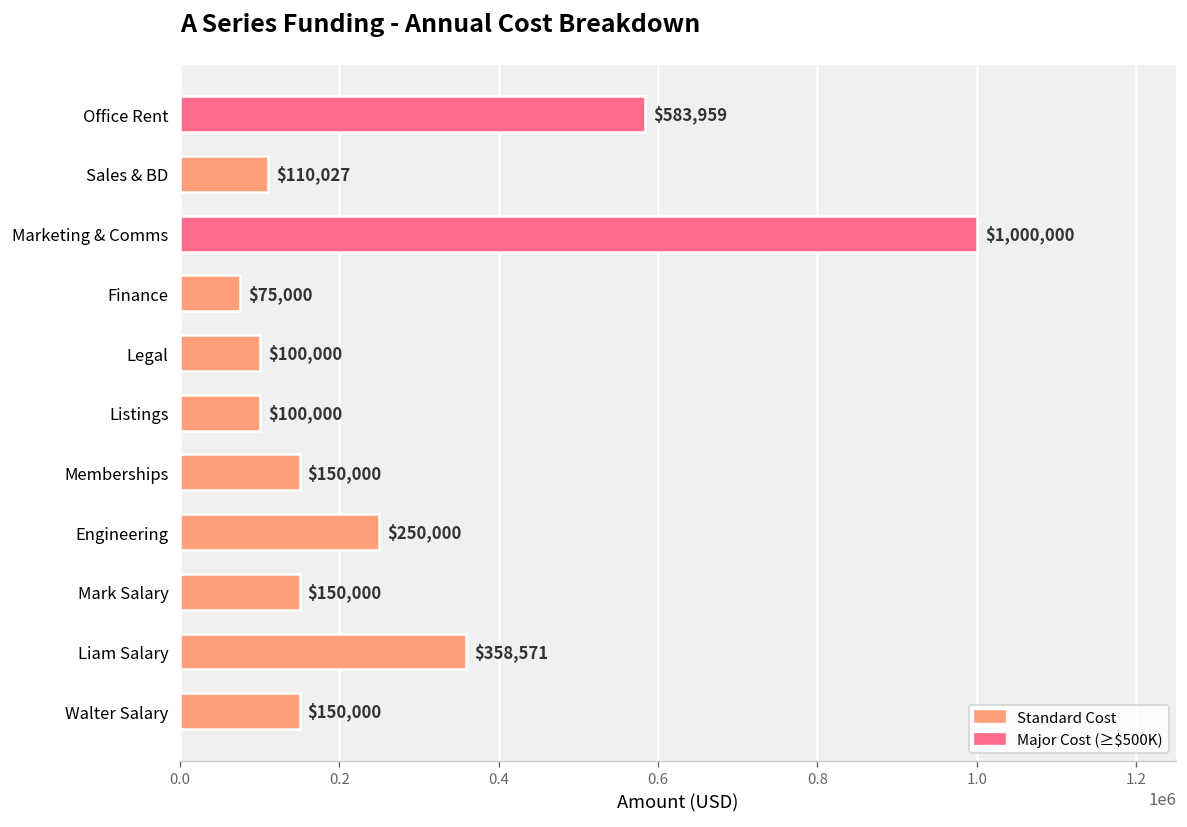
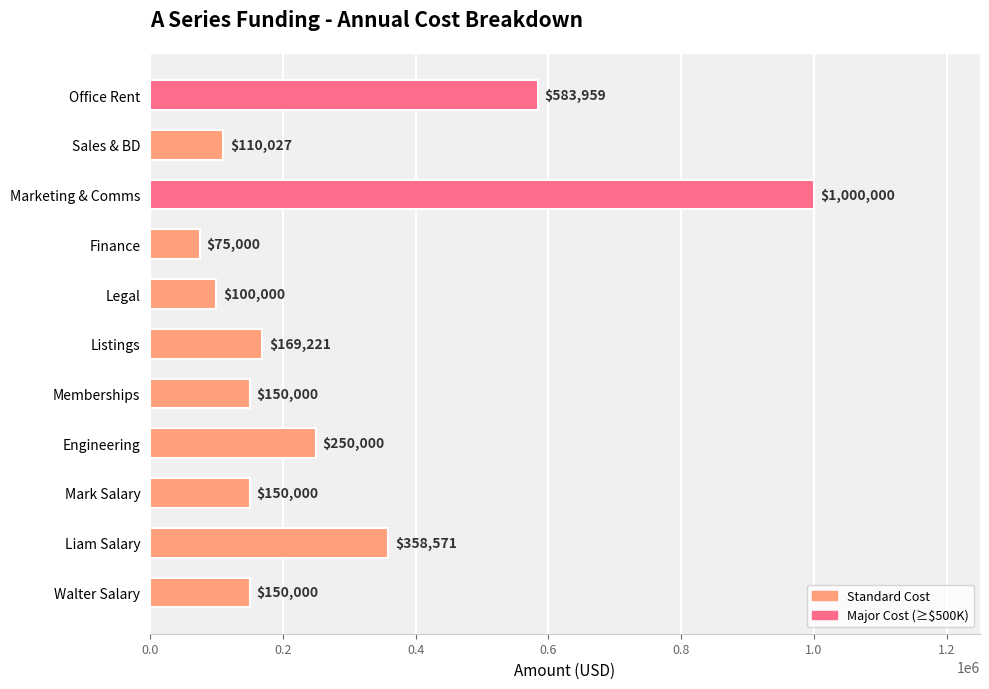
  {
    "Office Rent": "$583,959",
    "Sales & BD": "$110,027",
    "Marketing & Comms": "$1,000,000",
    "Finance": "$75,000",
    "Legal": "$100,000",
-   "Listings": "$100,000",
+   "Listings": "$169,221",
    "Memberships": "$150,000",
    "Engineering": "$250,000",
    "Mark Salary": "$150,000",
    "Liam Salary": "$358,571",
    "Walter Salary": "$150,000"
  }
